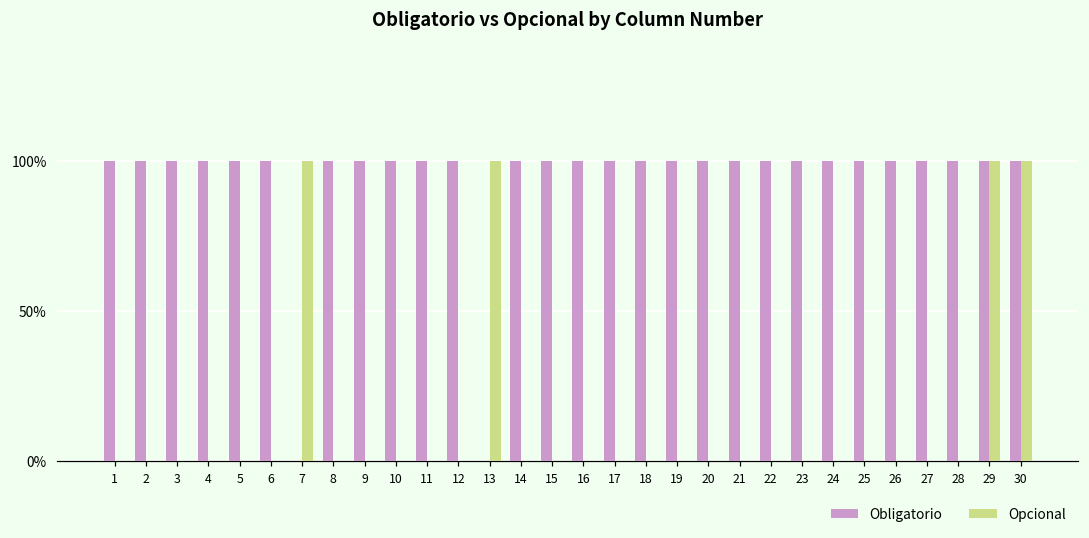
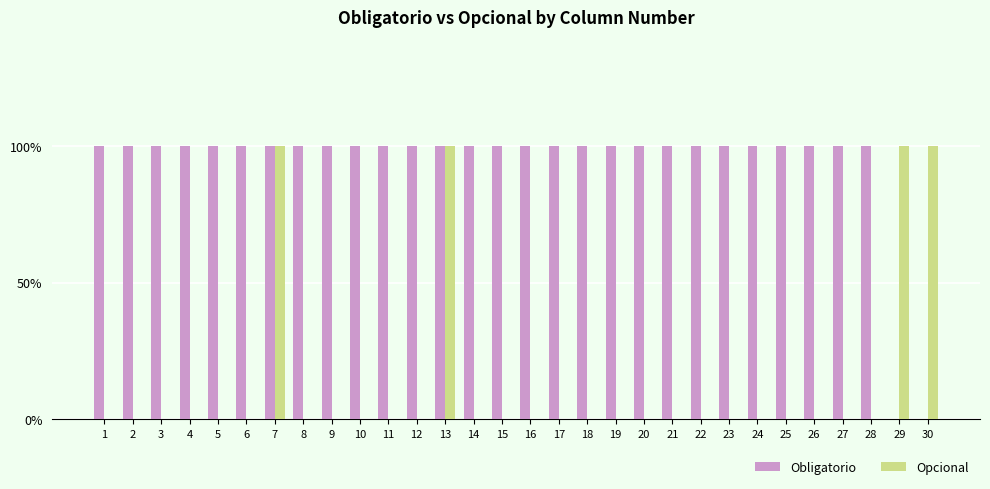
  {
    "Obligatorio": {
      "1": "100%",
      "2": "100%",
      "3": "100%",
      "4": "100%",
      "5": "100%",
      "6": "100%",
-     "7": "0%",
+     "7": "100%",
      "8": "100%",
      "9": "100%",
      "10": "100%",
      "11": "100%",
      "12": "100%",
-     "13": "0%",
+     "13": "100%",
      "14": "100%",
      "15": "100%",
      "16": "100%",
      "17": "100%",
      "18": "100%",
      "19": "100%",
      "20": "100%",
      "21": "100%",
      "22": "100%",
      "23": "100%",
      "24": "100%",
      "25": "100%",
      "26": "100%",
      "27": "100%",
      "28": "100%",
-     "29": "100%",
-     "30": "100%"
+     "29": "0%",
+     "30": "0%"
    },
    "Opcional": {
      "1": "0%",
      "2": "0%",
      "3": "0%",
      "4": "0%",
      "5": "0%",
      "6": "0%",
      "7": "100%",
      "8": "0%",
      "9": "0%",
      "10": "0%",
      "11": "0%",
      "12": "0%",
      "13": "100%",
      "14": "0%",
      "15": "0%",
      "16": "0%",
      "17": "0%",
      "18": "0%",
      "19": "0%",
      "20": "0%",
      "21": "0%",
      "22": "0%",
      "23": "0%",
      "24": "0%",
      "25": "0%",
      "26": "0%",
      "27": "0%",
      "28": "0%",
      "29": "100%",
      "30": "100%"
    }
  }
